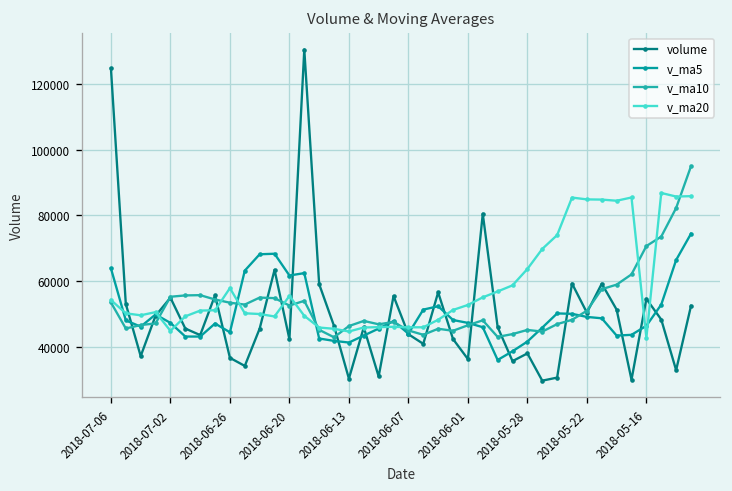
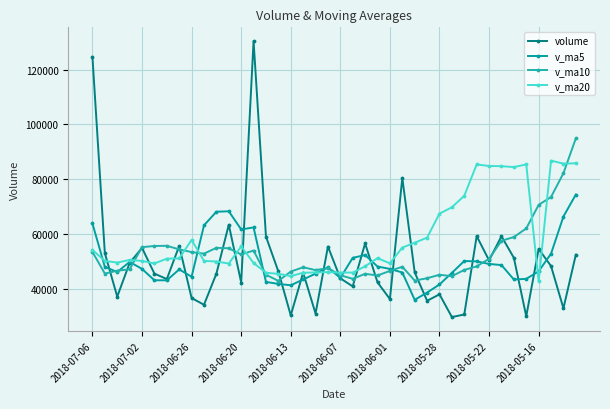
  {
    "v_ma20": {
-     "2018-07-02": 45000,
+     "2018-07-02": 50000,
      "2018-06-26": 58000,
      "2018-06-20": 55000,
      "2018-06-13": 45000,
      "2018-06-07": 46000,
-     "2018-06-01": 53000,
-     "2018-05-28": 64000,
+     "2018-06-01": 49000,
+     "2018-05-28": 67000,
      "2018-05-22": 85000,
      "2018-05-16": 43000
    }
  }
